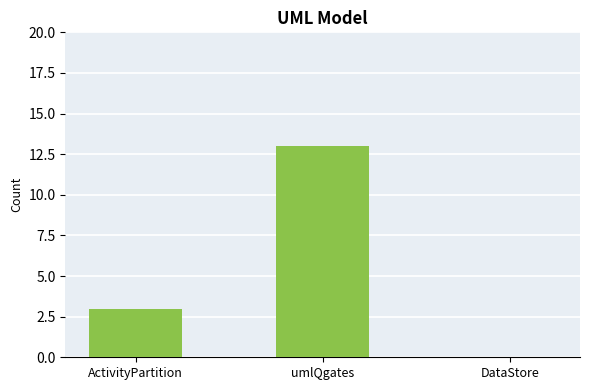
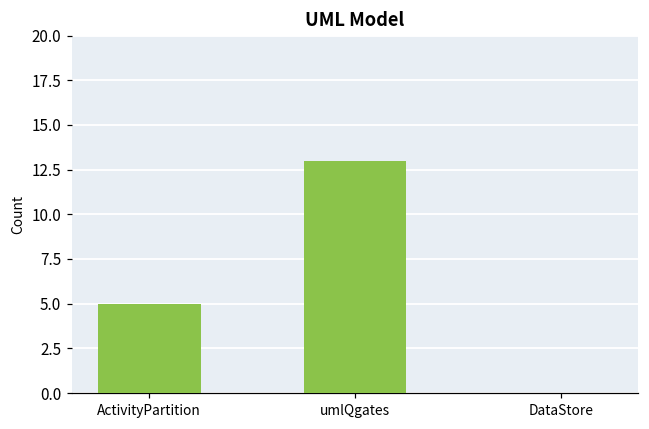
  {
-   "ActivityPartition": 3,
+   "ActivityPartition": 5,
    "umlQgates": 13,
    "DataStore": 0
  }
